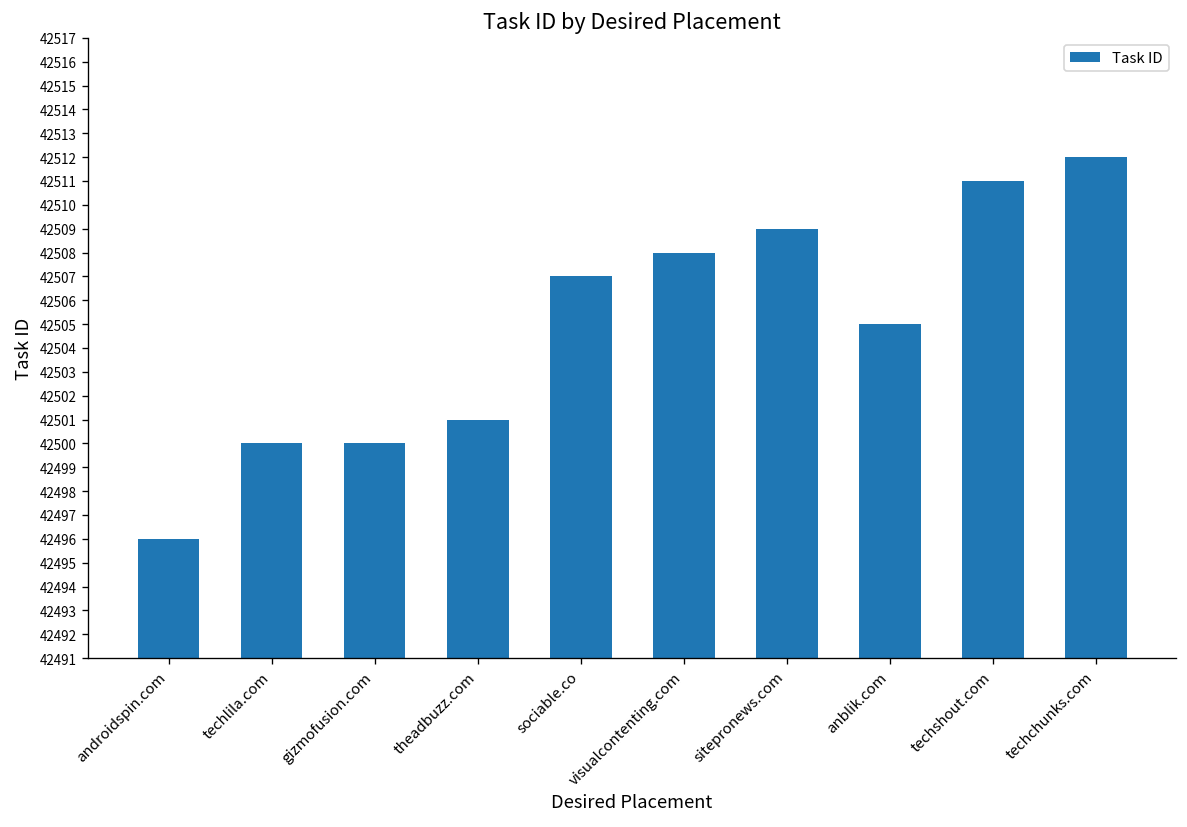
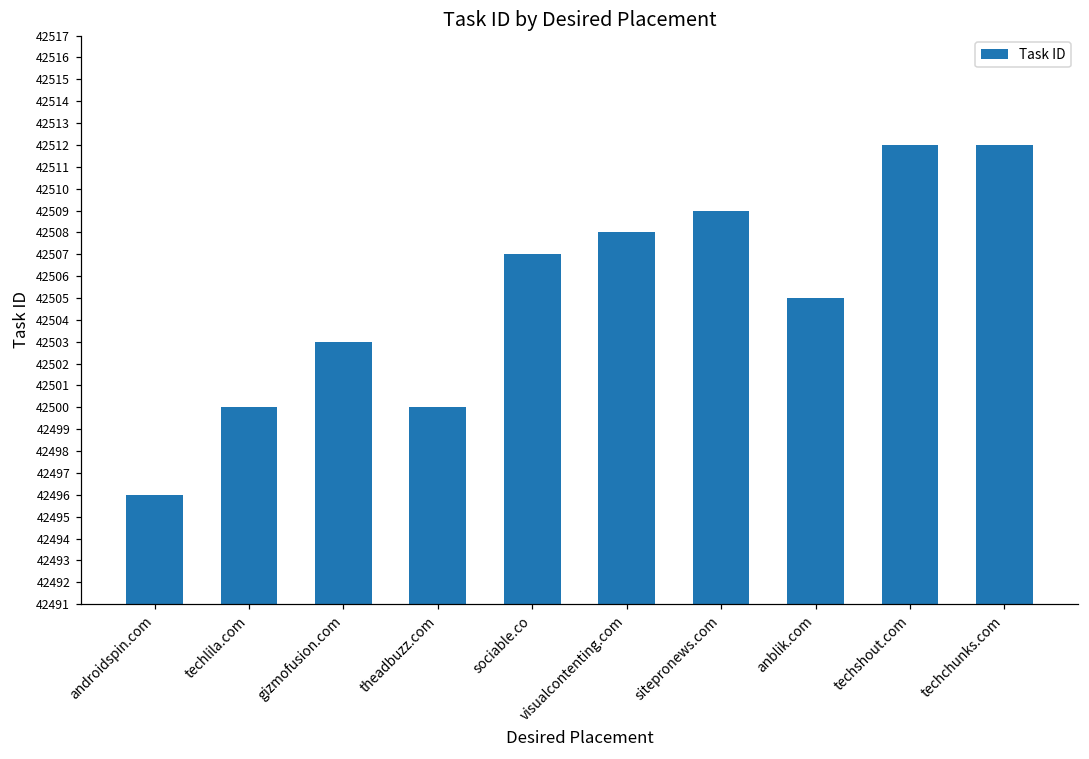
  {
    "androidspin.com": 42496,
    "techlila.com": 42500,
-   "gizmofusion.com": 42500,
-   "theadbuzz.com": 42501,
+   "gizmofusion.com": 42503,
+   "theadbuzz.com": 42500,
    "sociable.co": 42507,
    "visualcontenting.com": 42508,
    "sitepronews.com": 42509,
    "anblik.com": 42505,
-   "techshout.com": 42511,
+   "techshout.com": 42512,
    "techchunks.com": 42512
  }
